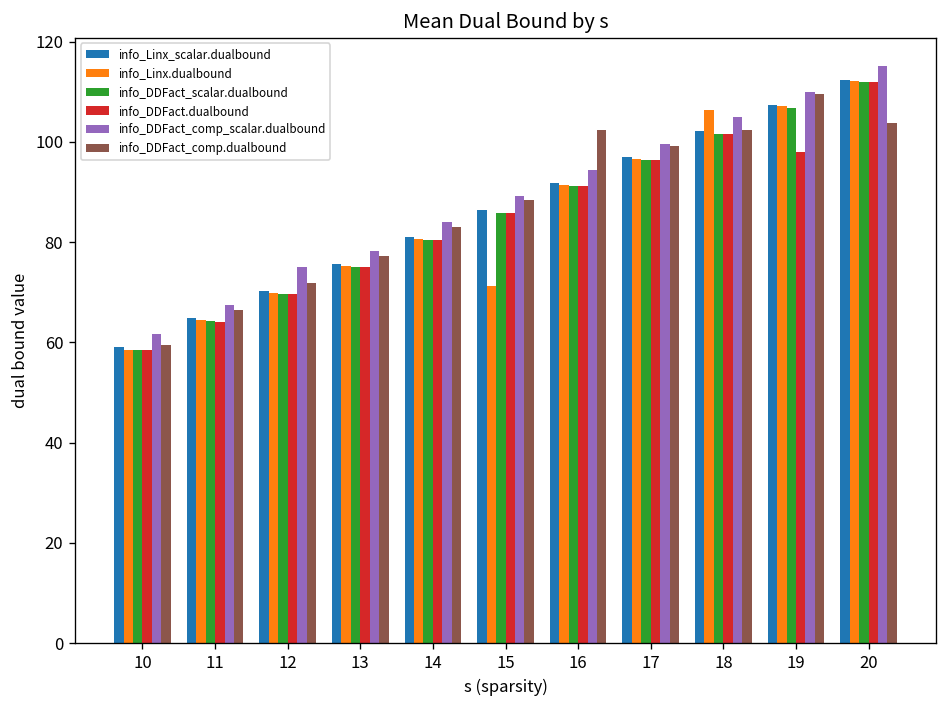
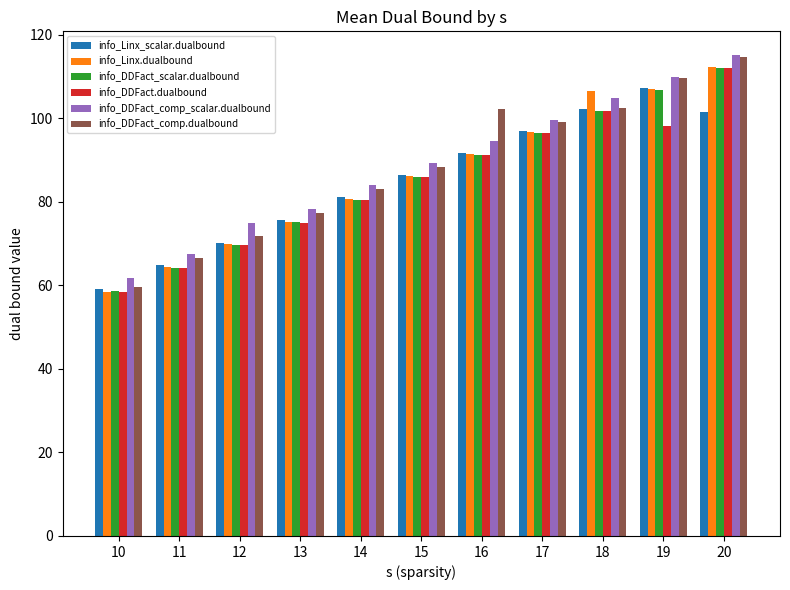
  {
    "info_Linx_scalar.dualbound": {
      "10": 59,
      "11": 65,
      "12": 70,
      "13": 76,
      "14": 81,
      "15": 86,
      "16": 92,
      "17": 97,
      "18": 102,
      "19": 107,
-     "20": 112
+     "20": 102
    },
    "info_Linx.dualbound": {
      "10": 58,
      "11": 64,
      "12": 70,
      "13": 75,
      "14": 81,
-     "15": 71,
+     "15": 86,
      "16": 91,
      "17": 97,
      "18": 106,
      "19": 107,
      "20": 112
    },
    "info_DDFact_scalar.dualbound": {
      "10": 59,
      "11": 64,
      "12": 70,
      "13": 75,
      "14": 81,
      "15": 86,
      "16": 91,
      "17": 96,
      "18": 102,
      "19": 107,
      "20": 112
    },
    "info_DDFact.dualbound": {
      "10": 58,
      "11": 64,
      "12": 70,
      "13": 75,
      "14": 80,
      "15": 86,
      "16": 91,
      "17": 96,
      "18": 102,
      "19": 98,
      "20": 112
    },
    "info_DDFact_comp_scalar.dualbound": {
      "10": 62,
      "11": 68,
      "12": 75,
      "13": 78,
      "14": 84,
      "15": 89,
      "16": 94,
      "17": 100,
      "18": 105,
      "19": 110,
      "20": 115
    },
    "info_DDFact_comp.dualbound": {
      "10": 59,
      "11": 67,
      "12": 72,
      "13": 77,
      "14": 83,
      "15": 88,
      "16": 102,
      "17": 99,
      "18": 102,
      "19": 110,
-     "20": 104
+     "20": 115
    }
  }
